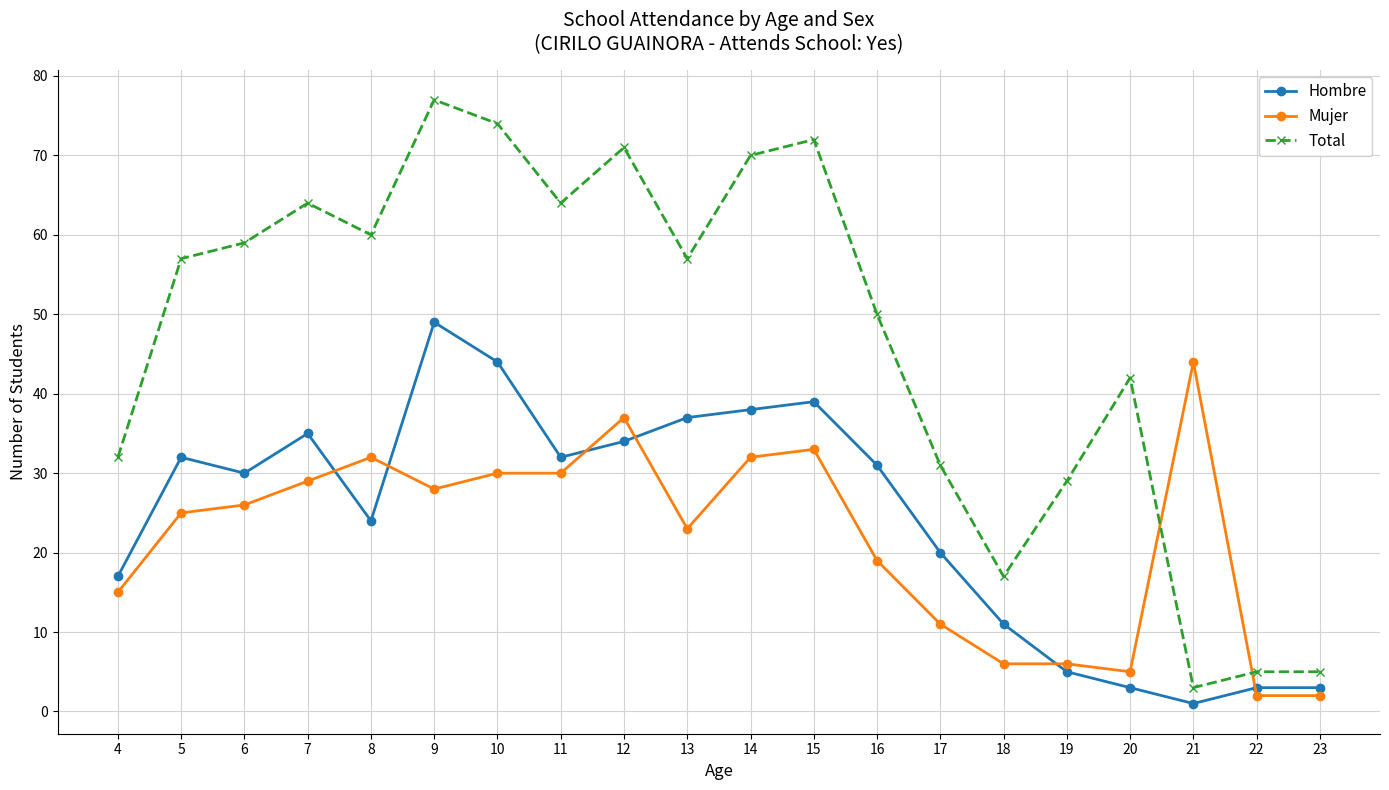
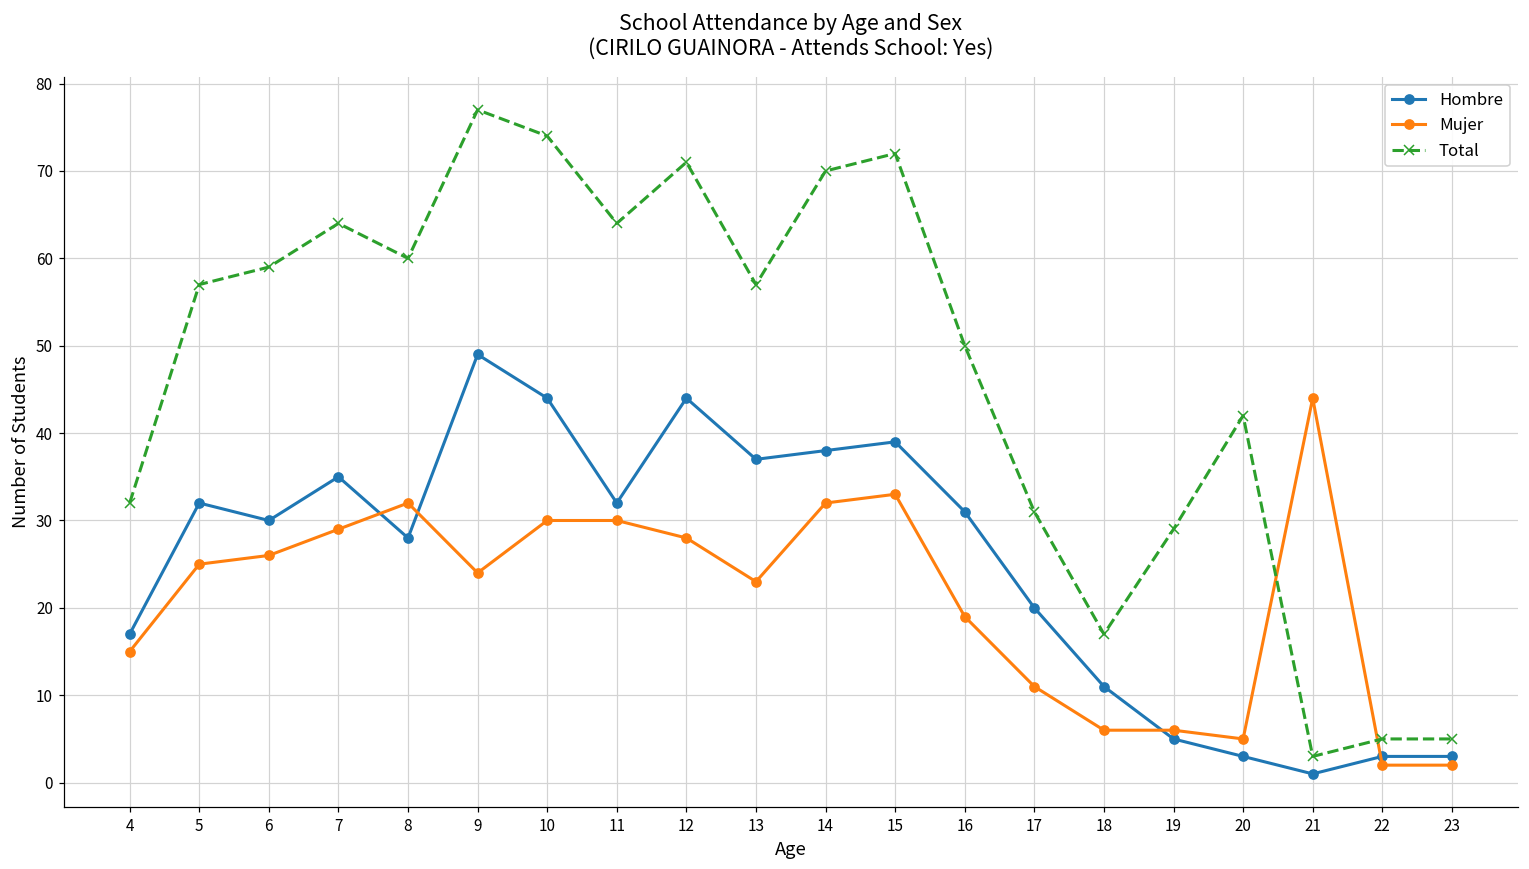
  {
    "Hombre": {
      "4": 17,
      "5": 32,
      "6": 30,
      "7": 35,
-     "8": 24,
+     "8": 28,
      "9": 49,
      "10": 44,
      "11": 32,
-     "12": 34,
+     "12": 44,
      "13": 37,
      "14": 38,
      "15": 39,
      "16": 31,
      "17": 20,
      "18": 11,
      "19": 5,
      "20": 3,
      "21": 1,
      "22": 3,
      "23": 3
    },
    "Mujer": {
      "4": 15,
      "5": 25,
      "6": 26,
      "7": 29,
      "8": 32,
-     "9": 28,
+     "9": 24,
      "10": 30,
      "11": 30,
-     "12": 37,
+     "12": 28,
      "13": 23,
      "14": 32,
      "15": 33,
      "16": 19,
      "17": 11,
      "18": 6,
      "19": 6,
      "20": 5,
      "21": 44,
      "22": 2,
      "23": 2
    },
    "Total": {
      "4": 32,
      "5": 57,
      "6": 59,
      "7": 64,
      "8": 60,
      "9": 77,
      "10": 74,
      "11": 64,
      "12": 71,
      "13": 57,
      "14": 70,
      "15": 72,
      "16": 50,
      "17": 31,
      "18": 17,
      "19": 29,
      "20": 42,
      "21": 3,
      "22": 5,
      "23": 5
    }
  }
